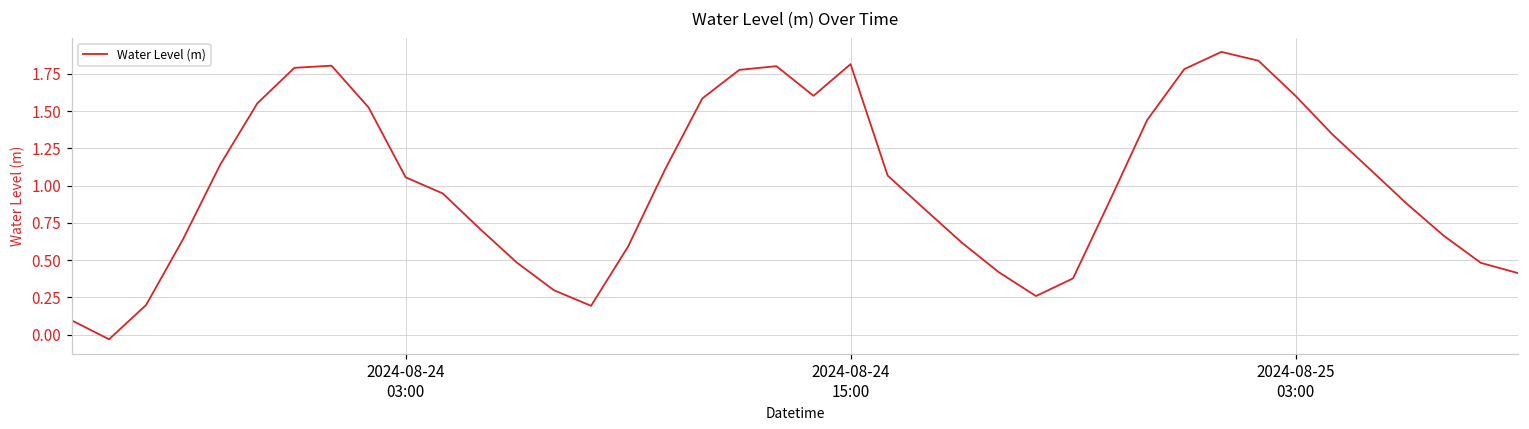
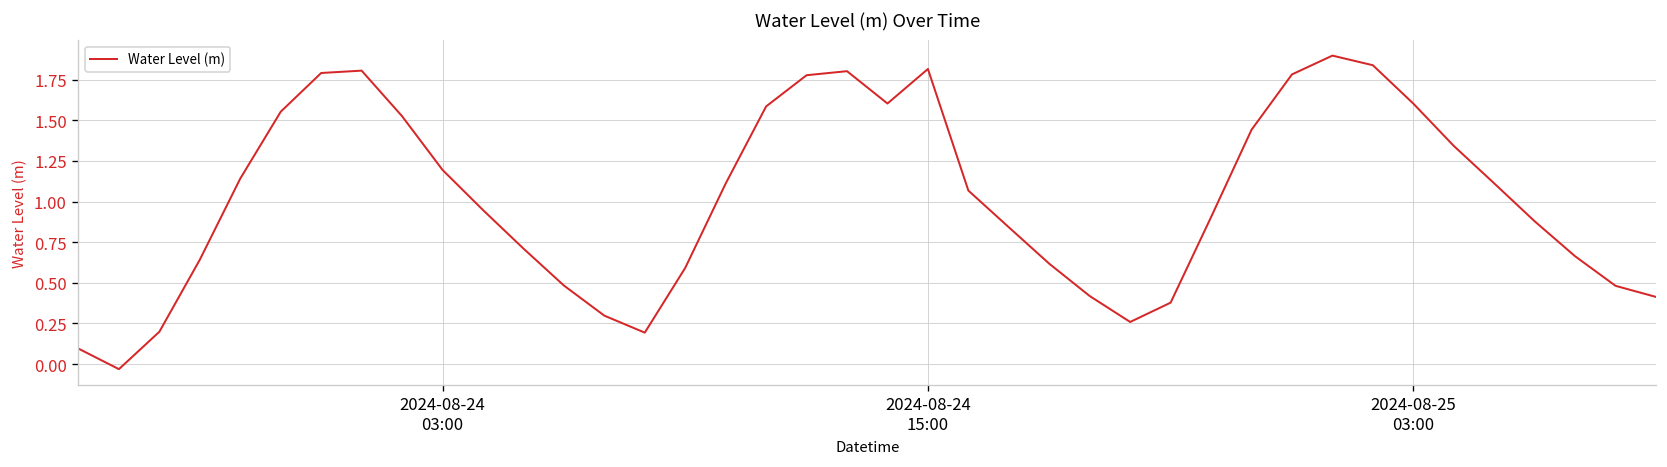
  {
-   "2024-08-24 03:00": 1.06,
+   "2024-08-24 03:00": 1.19,
    "2024-08-24 15:00": 1.82,
    "2024-08-25 03:00": 1.60
  }
